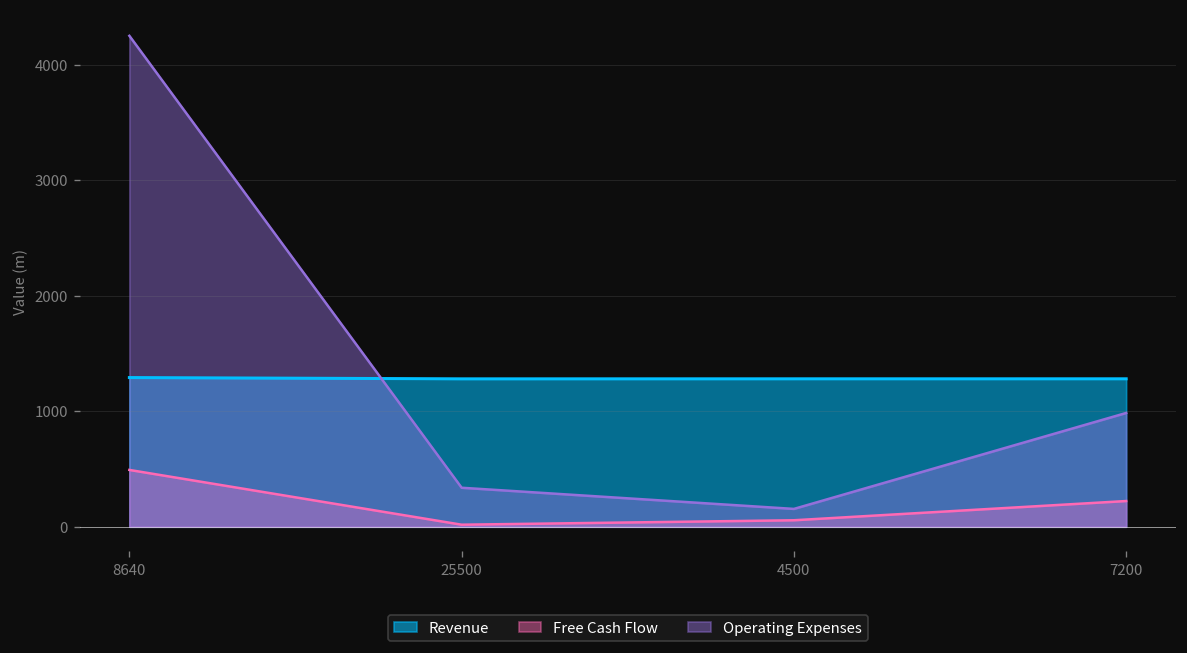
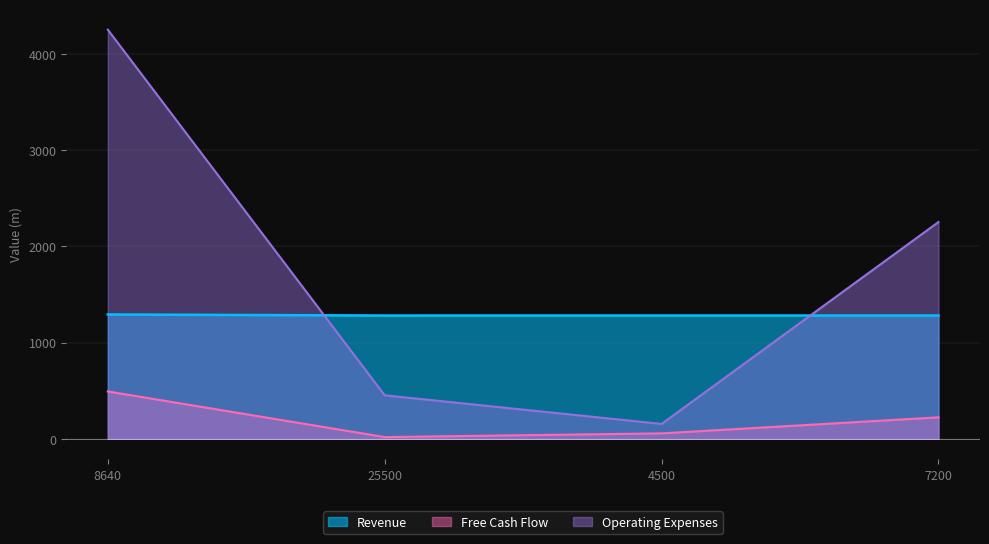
  {
    "Revenue": {
      "8640": 1300,
      "25500": 1300,
      "4500": 1300,
      "7200": 1300
    },
    "Free Cash Flow": {
      "8640": 500,
      "25500": 0,
      "4500": 100,
      "7200": 200
    },
    "Operating Expenses": {
      "8640": 4300,
-     "25500": 300,
+     "25500": 500,
      "4500": 200,
-     "7200": 1000
+     "7200": 2300
    }
  }
